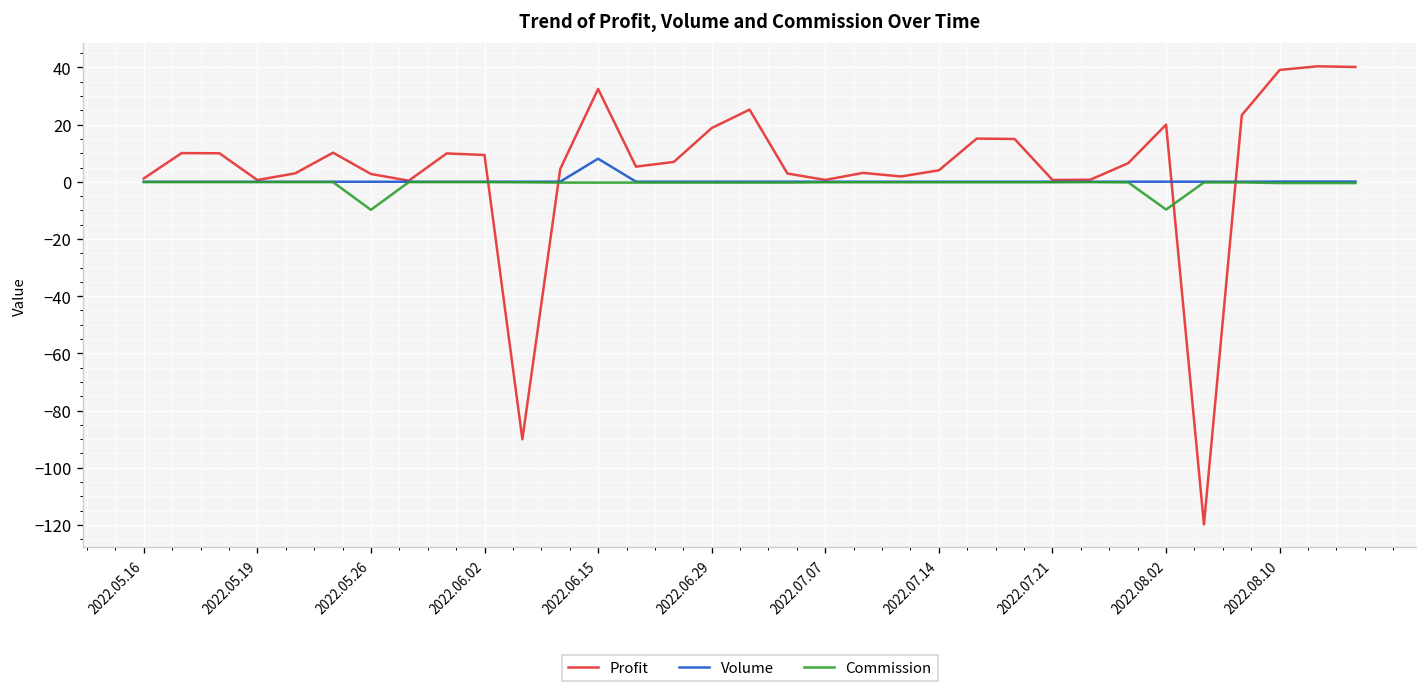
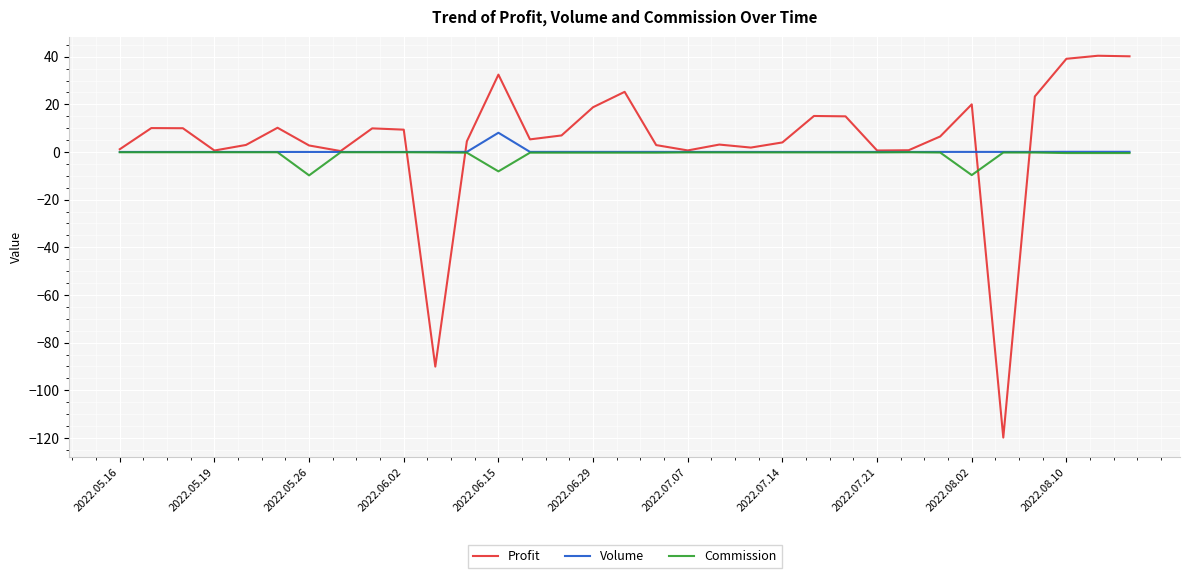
  {
    "Profit": {
      "2022.05.16": 1,
      "2022.05.26": 3,
      "2022.06.02": 9,
      "2022.06.15": 32,
      "2022.06.29": 19,
      "2022.07.14": 4,
      "2022.08.02": 20,
      "2022.08.10": 39
    },
    "Volume": {
      "2022.05.26": 0,
      "2022.06.15": 8,
      "2022.08.02": 0
    },
    "Commission": {
      "2022.05.26": -10,
-     "2022.06.15": 0,
+     "2022.06.15": -8,
      "2022.08.02": -10
    }
  }
